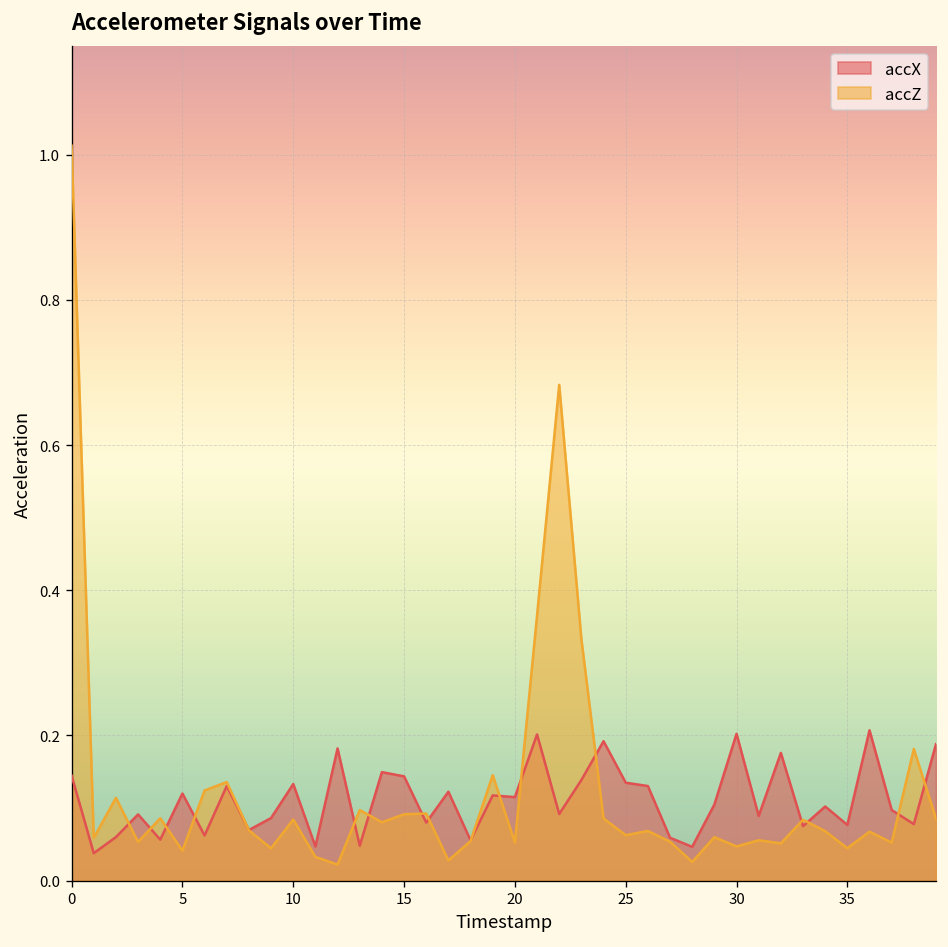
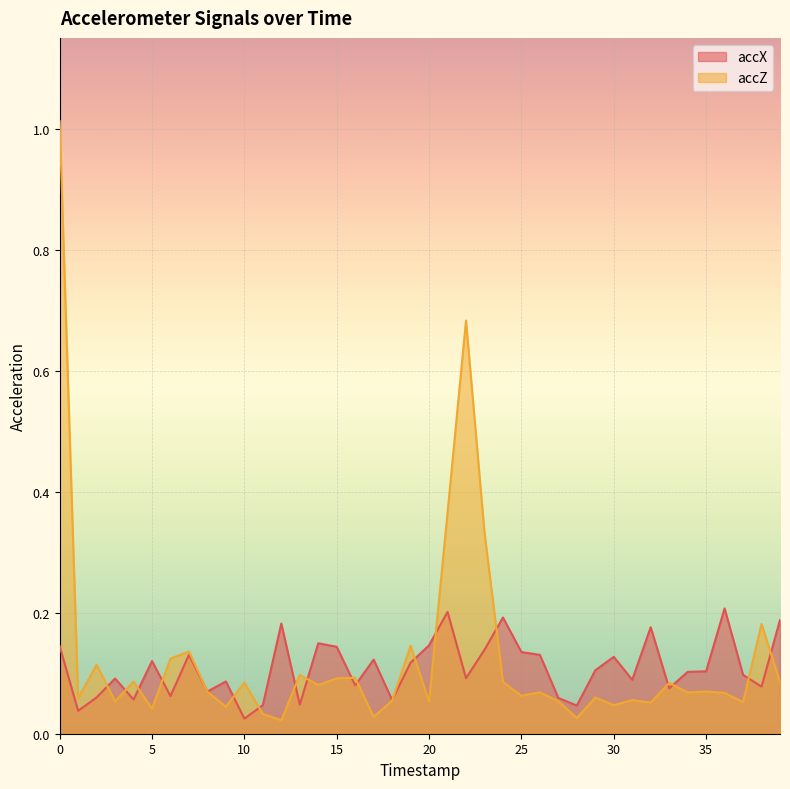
  {
    "accX": {
      "0": 0.14,
      "5": 0.12,
-     "10": 0.13,
+     "10": 0.02,
      "15": 0.14,
-     "20": 0.12,
+     "20": 0.15,
      "25": 0.13,
-     "30": 0.20,
-     "35": 0.08
+     "30": 0.13,
+     "35": 0.10
    },
    "accZ": {
      "0": 1.01,
      "5": 0.04,
      "10": 0.08,
      "15": 0.09,
      "20": 0.05,
      "25": 0.06,
      "30": 0.05,
-     "35": 0.04
+     "35": 0.07
    }
  }
